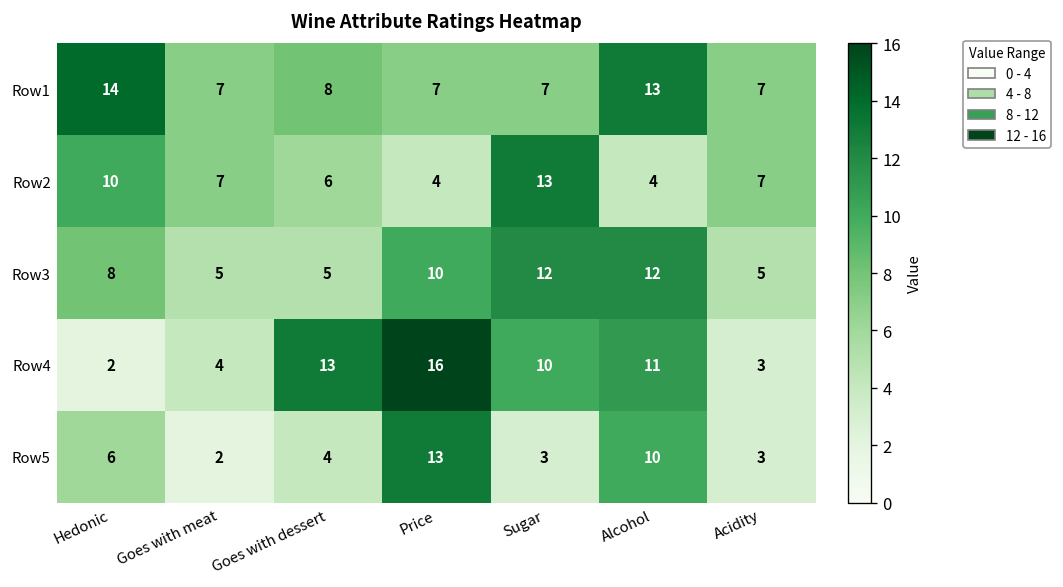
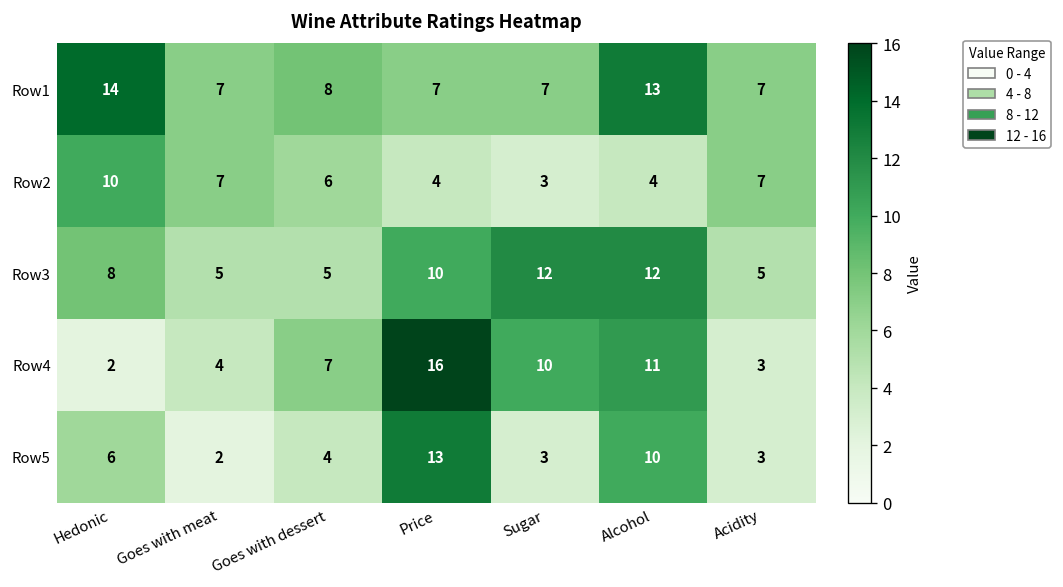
  {
    "Row1": {
      "Hedonic": 14,
      "Goes with meat": 7,
      "Goes with dessert": 8,
      "Price": 7,
      "Sugar": 7,
      "Alcohol": 13,
      "Acidity": 7
    },
    "Row2": {
      "Hedonic": 10,
      "Goes with meat": 7,
      "Goes with dessert": 6,
      "Price": 4,
-     "Sugar": 13,
+     "Sugar": 3,
      "Alcohol": 4,
      "Acidity": 7
    },
    "Row3": {
      "Hedonic": 8,
      "Goes with meat": 5,
      "Goes with dessert": 5,
      "Price": 10,
      "Sugar": 12,
      "Alcohol": 12,
      "Acidity": 5
    },
    "Row4": {
      "Hedonic": 2,
      "Goes with meat": 4,
-     "Goes with dessert": 13,
+     "Goes with dessert": 7,
      "Price": 16,
      "Sugar": 10,
      "Alcohol": 11,
      "Acidity": 3
    },
    "Row5": {
      "Hedonic": 6,
      "Goes with meat": 2,
      "Goes with dessert": 4,
      "Price": 13,
      "Sugar": 3,
      "Alcohol": 10,
      "Acidity": 3
    }
  }
